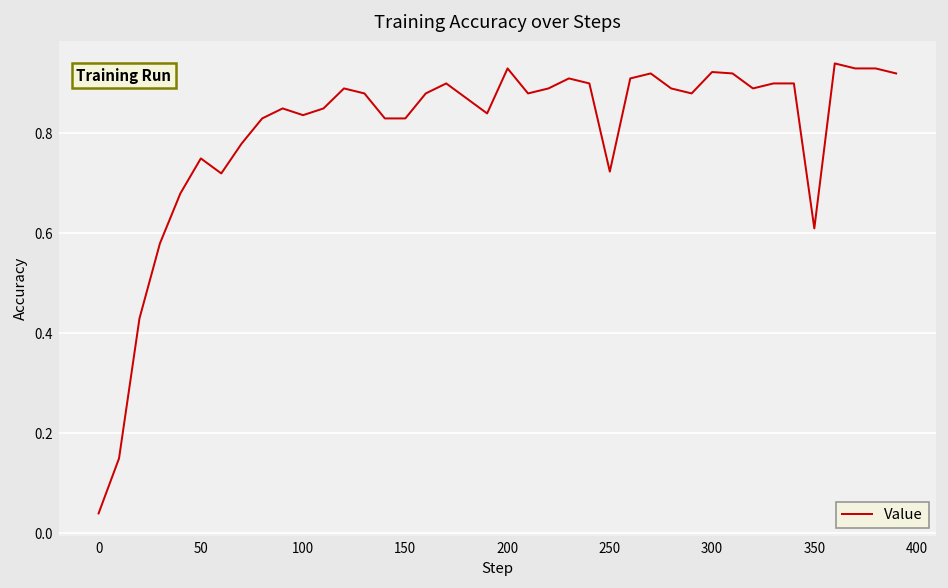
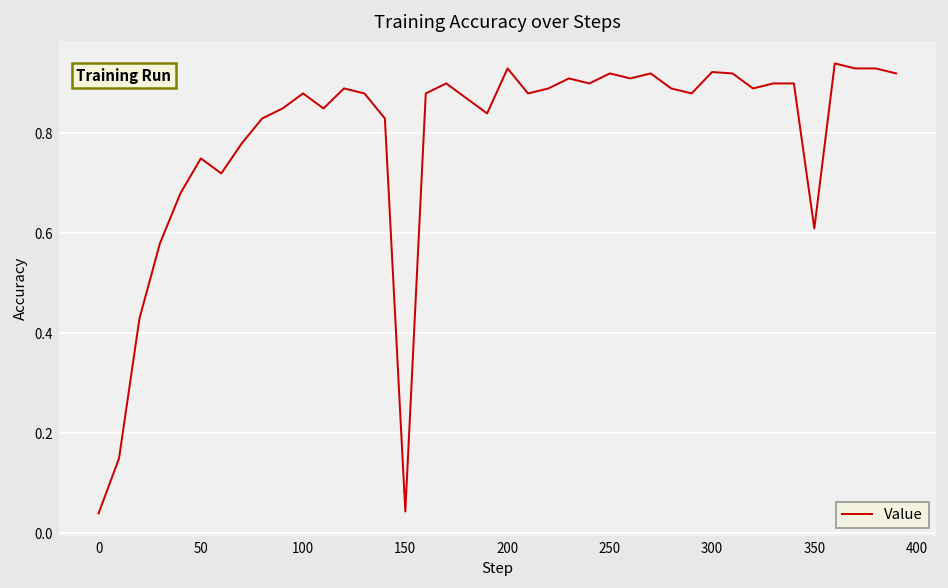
  {
    "0": 0.04,
    "50": 0.75,
-   "100": 0.84,
-   "150": 0.83,
+   "100": 0.88,
+   "150": 0.04,
    "200": 0.93,
-   "250": 0.72,
+   "250": 0.92,
    "300": 0.92,
    "350": 0.61
  }
